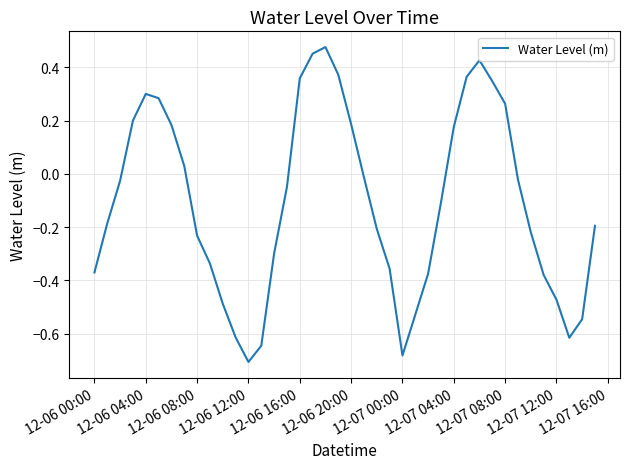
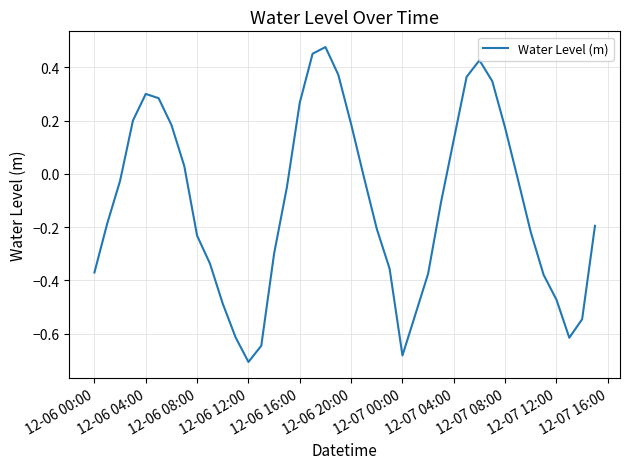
  {
    "12-06 00:00": -0.37,
    "12-06 04:00": 0.30,
    "12-06 08:00": -0.23,
    "12-06 12:00": -0.71,
-   "12-06 16:00": 0.36,
+   "12-06 16:00": 0.27,
    "12-06 20:00": 0.19,
    "12-07 00:00": -0.68,
-   "12-07 04:00": 0.18,
-   "12-07 08:00": 0.26,
+   "12-07 04:00": 0.13,
+   "12-07 08:00": 0.17,
    "12-07 12:00": -0.47
  }
